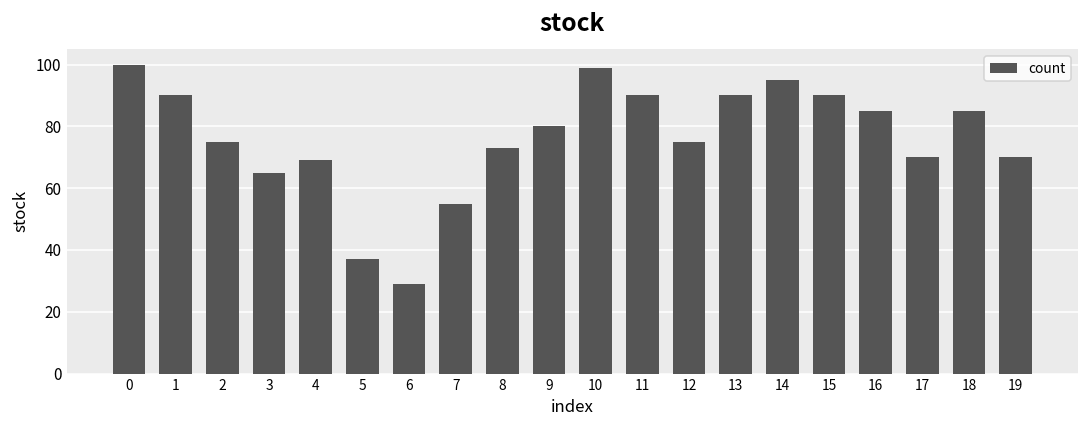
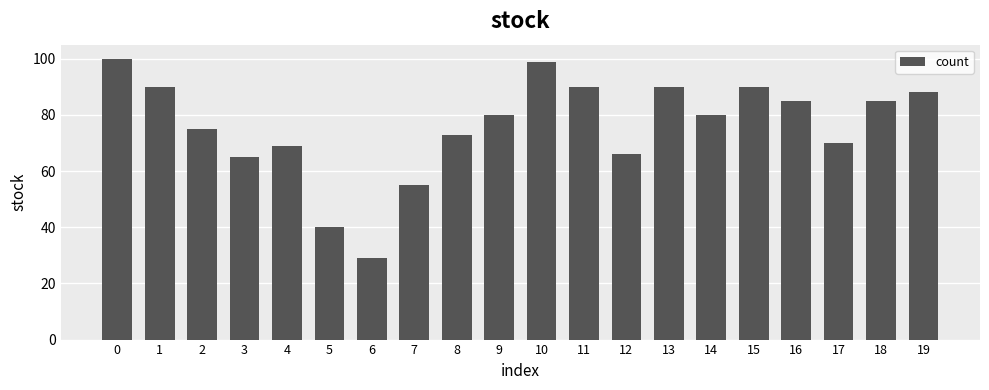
  {
    "0": 100,
    "1": 90,
    "2": 75,
    "3": 65,
    "4": 69,
-   "5": 37,
+   "5": 40,
    "6": 29,
    "7": 55,
    "8": 73,
    "9": 80,
    "10": 99,
    "11": 90,
-   "12": 75,
+   "12": 66,
    "13": 90,
-   "14": 95,
+   "14": 80,
    "15": 90,
    "16": 85,
    "17": 70,
    "18": 85,
-   "19": 70
+   "19": 88
  }
